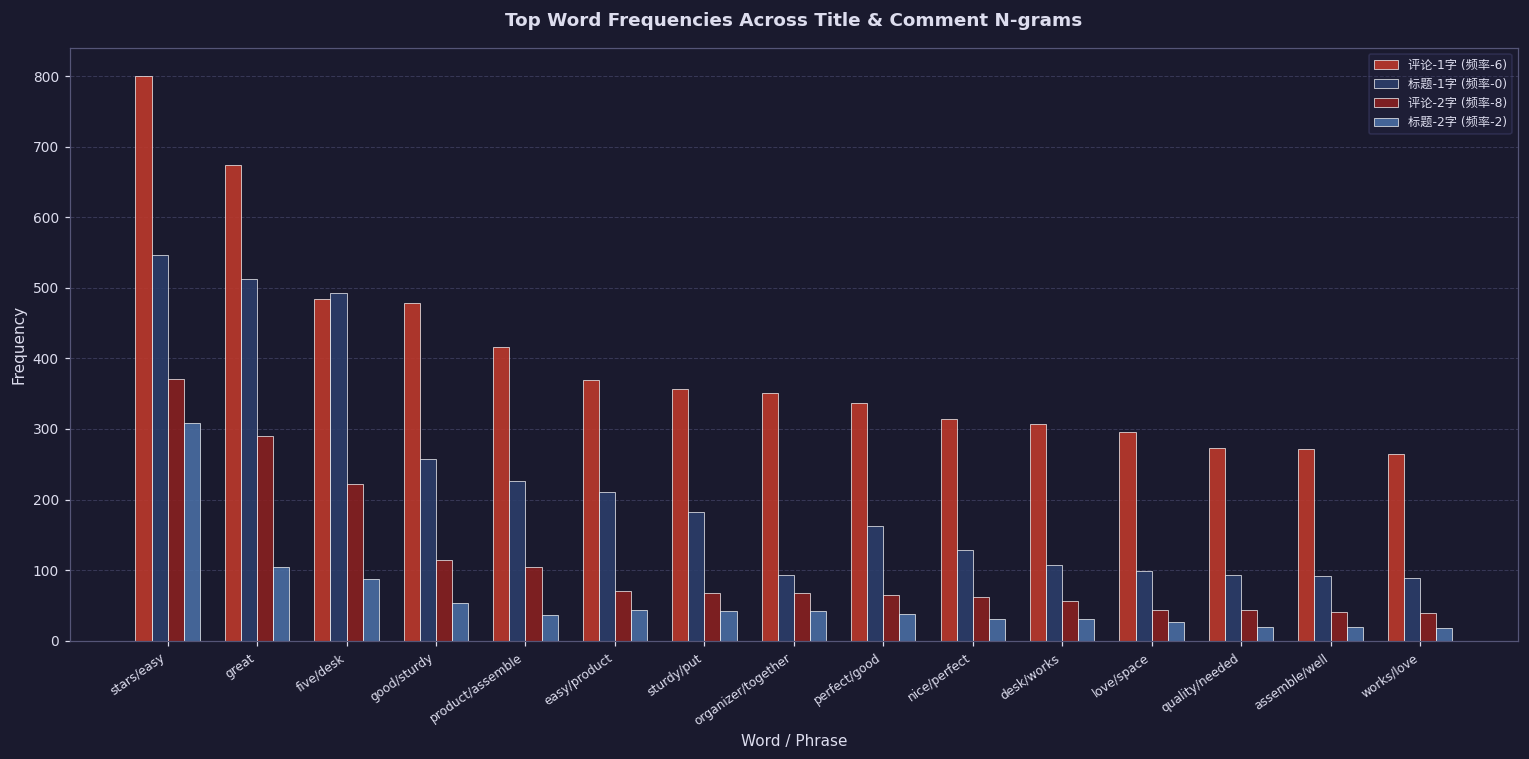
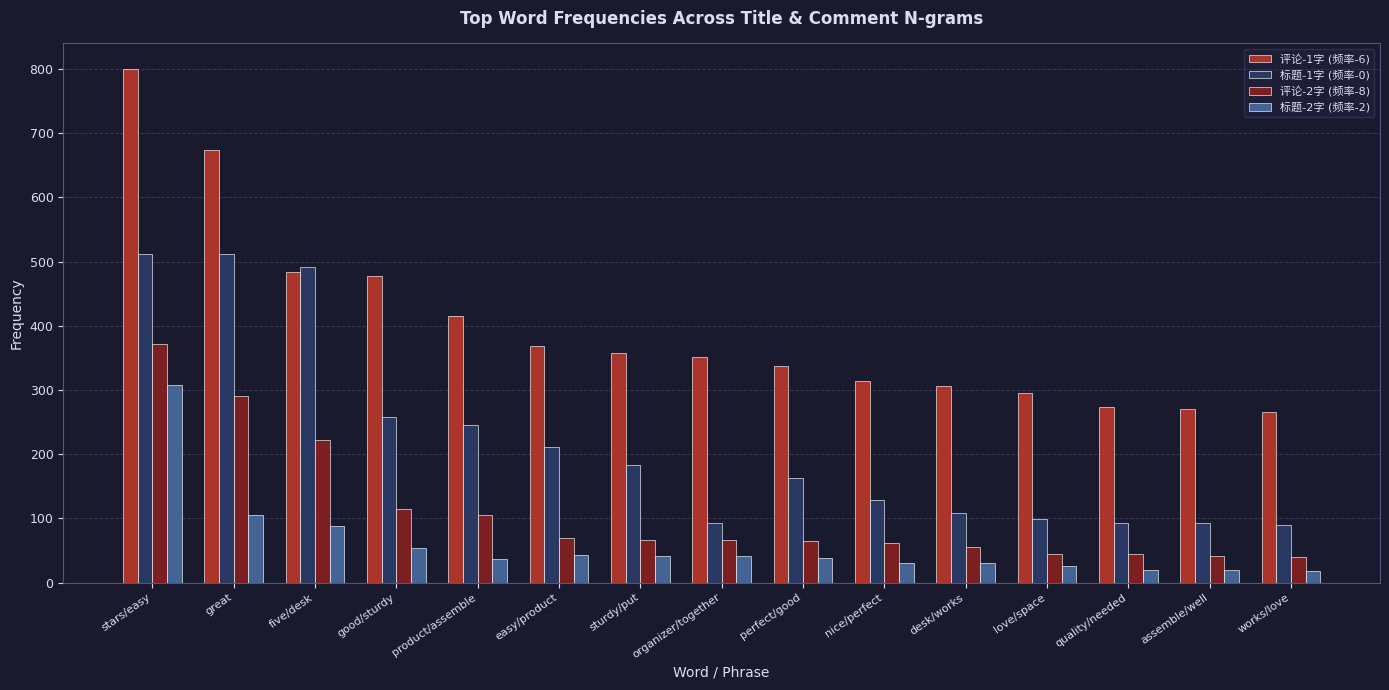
  {
    "标题-1字 (频率-0)": {
-     "stars/easy": 550,
+     "stars/easy": 510,
      "great": 510,
      "five/desk": 490,
      "good/sturdy": 260,
-     "product/assemble": 230,
+     "product/assemble": 250,
      "easy/product": 210,
      "sturdy/put": 180,
      "organizer/together": 90,
      "perfect/good": 160,
      "nice/perfect": 130,
      "desk/works": 110,
      "love/space": 100,
      "quality/needed": 90,
      "assemble/well": 90,
      "works/love": 90
    },
    "标题-2字 (频率-2)": {
      "stars/easy": 310,
      "great": 110,
      "five/desk": 90,
      "good/sturdy": 50,
      "product/assemble": 40,
      "easy/product": 40,
      "sturdy/put": 40,
      "organizer/together": 40,
      "perfect/good": 40,
      "nice/perfect": 30,
      "desk/works": 30,
      "love/space": 30,
      "quality/needed": 20,
      "assemble/well": 20,
      "works/love": 20
    }
  }
